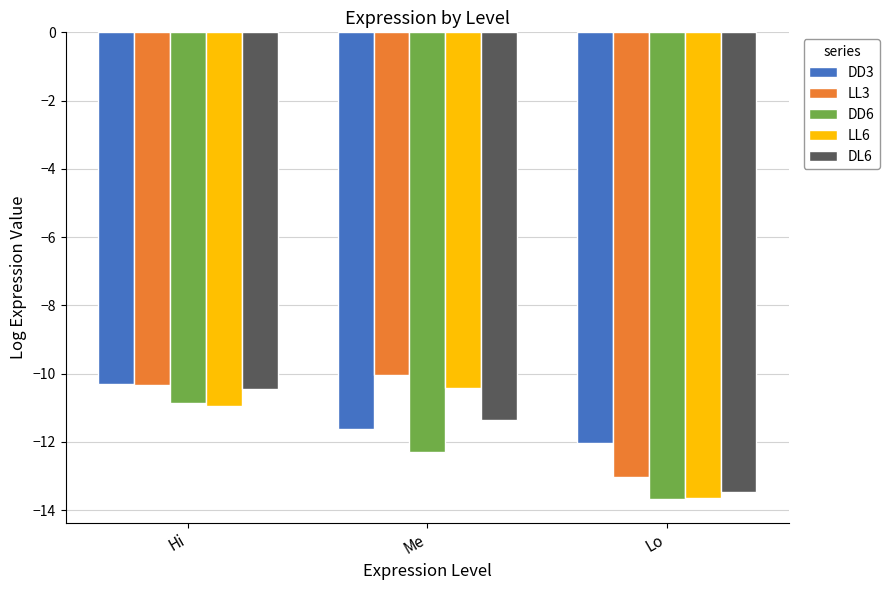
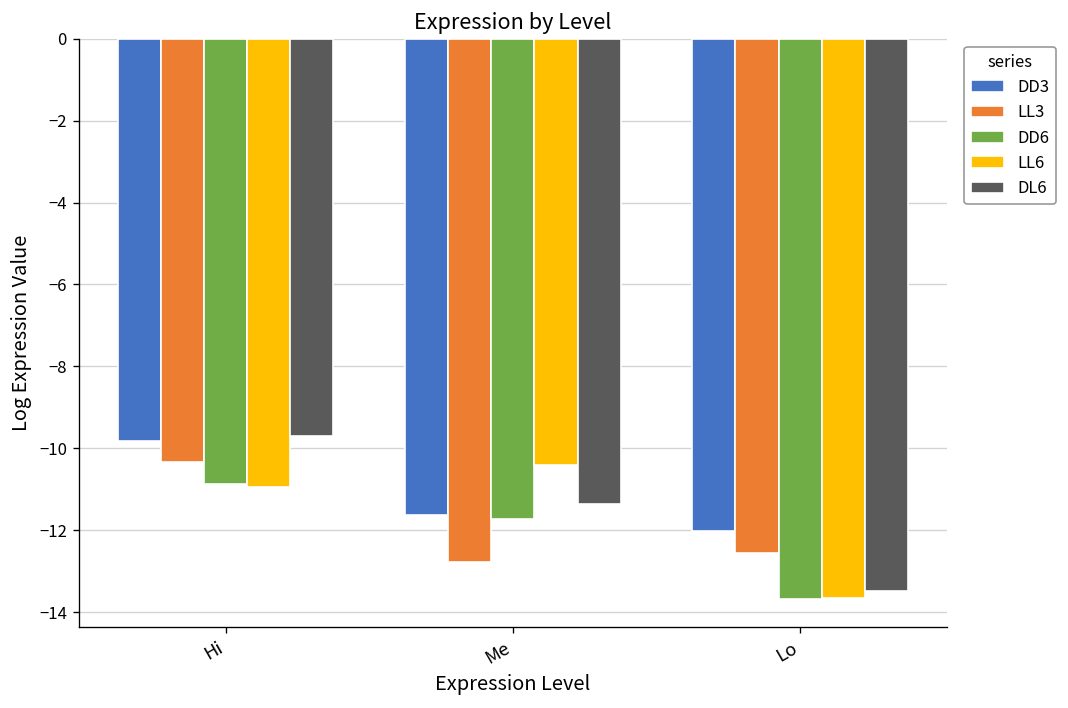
  {
    "DD3": {
-     "Hi": -10.3,
+     "Hi": -9.8,
      "Me": -11.6,
      "Lo": -12.0
    },
    "LL3": {
      "Hi": -10.3,
-     "Me": -10.1,
-     "Lo": -13.0
+     "Me": -12.8,
+     "Lo": -12.6
    },
    "DD6": {
      "Hi": -10.9,
-     "Me": -12.3,
+     "Me": -11.7,
      "Lo": -13.7
    },
    "LL6": {
      "Hi": -10.9,
      "Me": -10.4,
      "Lo": -13.7
    },
    "DL6": {
-     "Hi": -10.5,
+     "Hi": -9.7,
      "Me": -11.4,
      "Lo": -13.5
    }
  }
